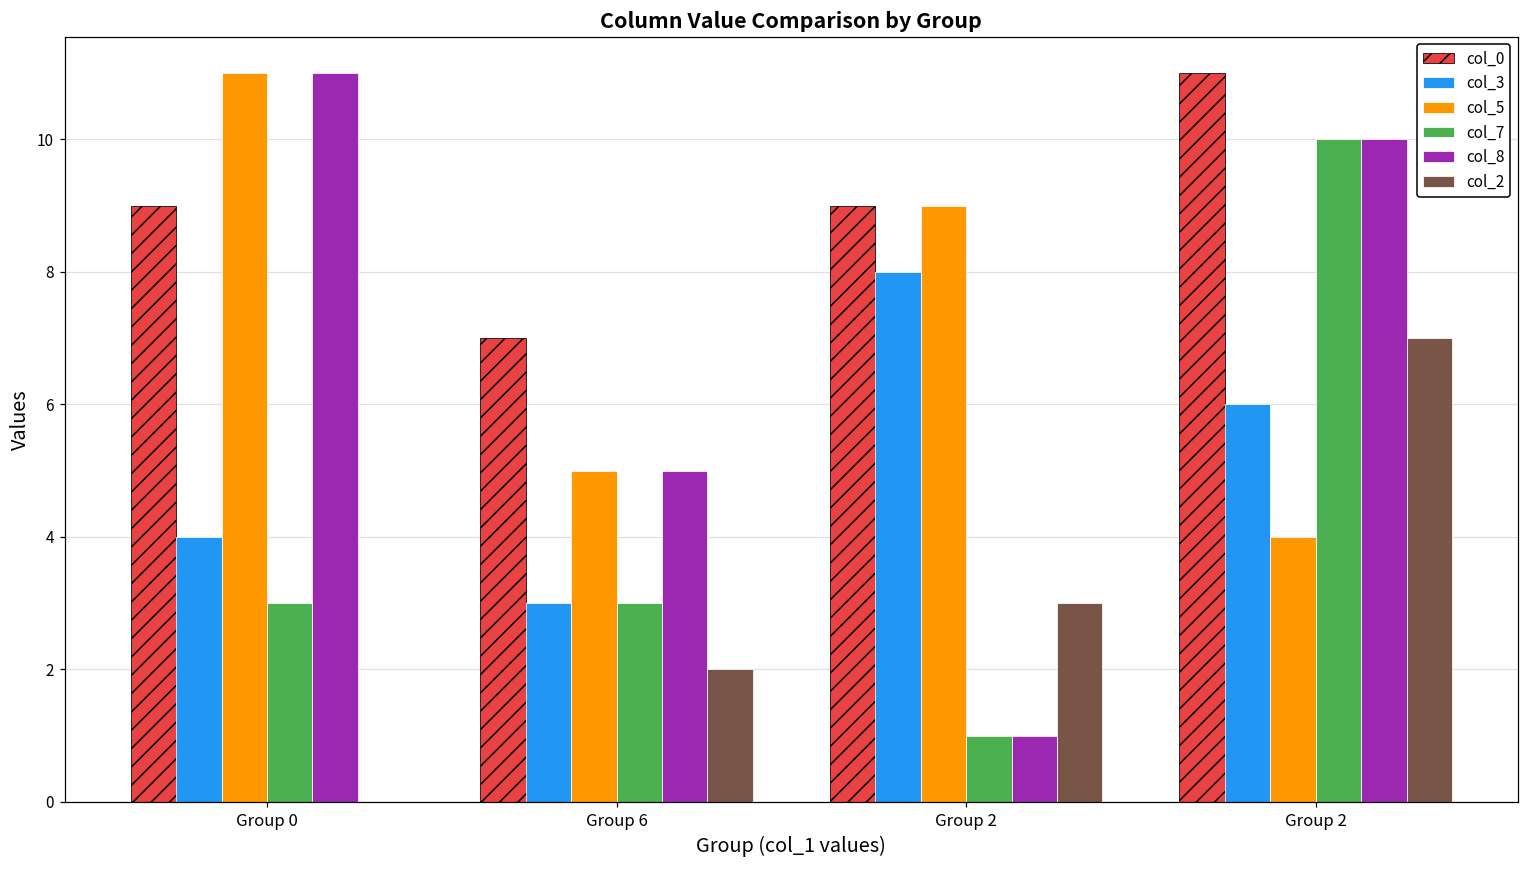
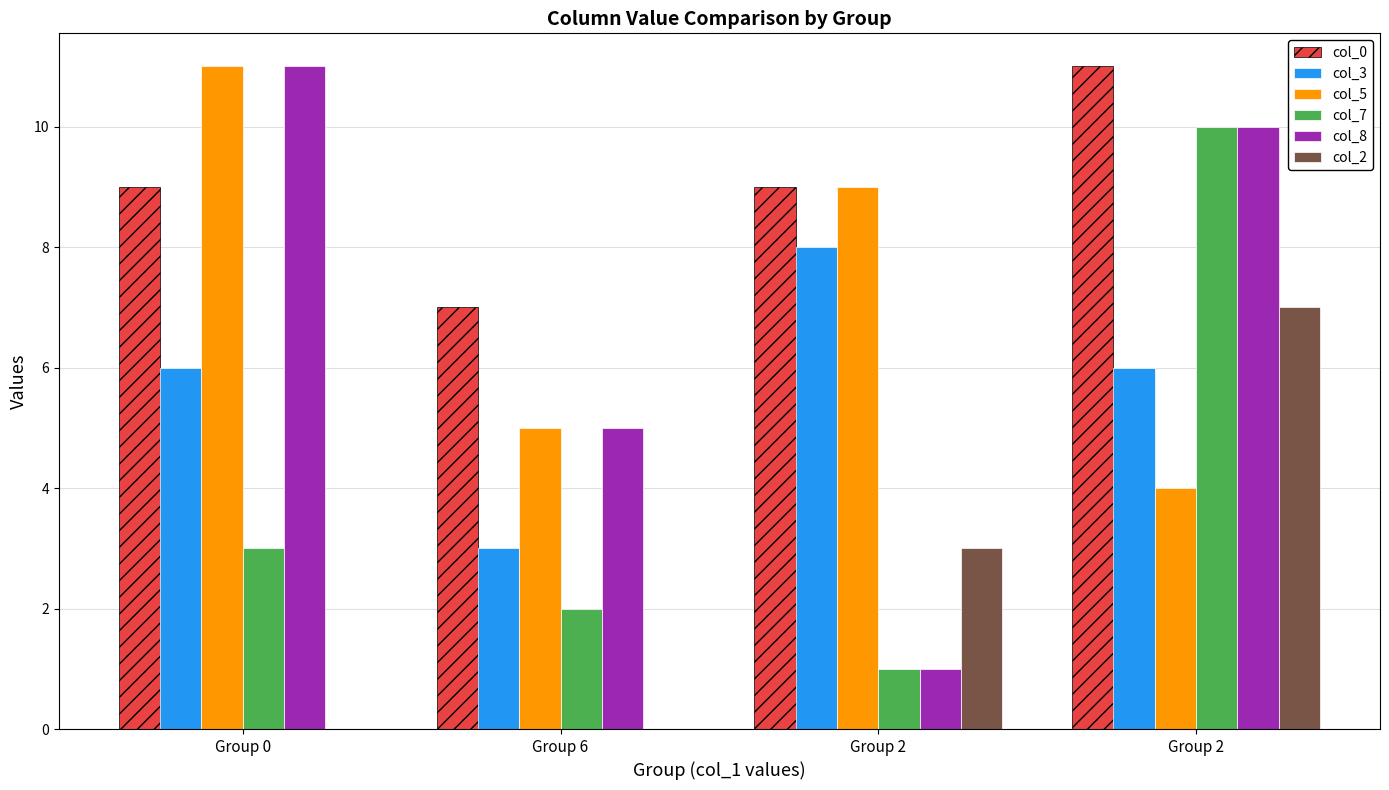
  {
    "col_0": {
      "Group 0": 9,
      "Group 6": 7
    },
    "col_3": {
-     "Group 0": 4,
+     "Group 0": 6,
      "Group 6": 3
    },
    "col_5": {
      "Group 0": 11,
      "Group 6": 5
    },
    "col_7": {
      "Group 0": 3,
-     "Group 6": 3
+     "Group 6": 2
    },
    "col_8": {
      "Group 0": 11,
      "Group 6": 5
    },
    "col_2": {
      "Group 0": 0,
-     "Group 6": 2
+     "Group 6": 0
    }
  }
